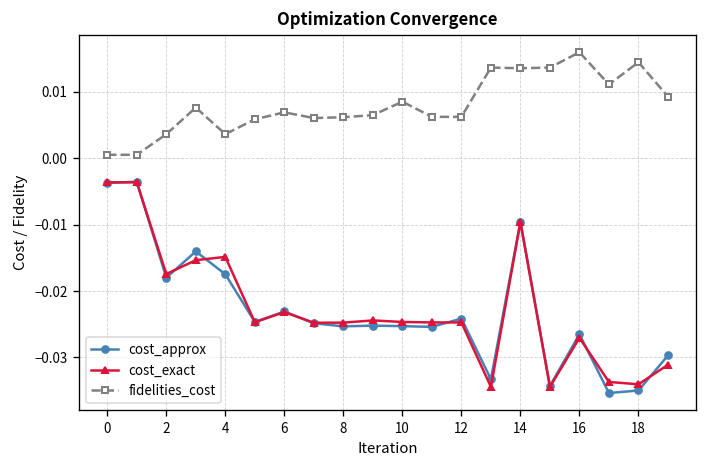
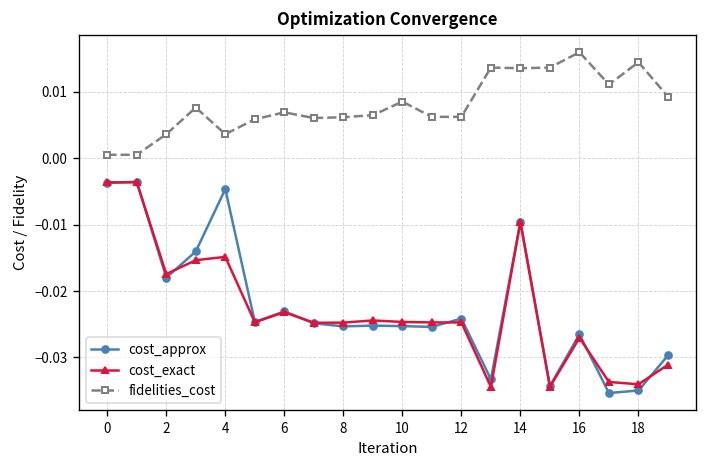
  {
    "cost_approx": {
      "2": -0.018,
-     "4": -0.017,
+     "4": -0.005,
      "8": -0.025,
      "10": -0.025,
      "12": -0.024,
      "16": -0.027,
      "18": -0.035
    },
    "cost_exact": {
      "2": -0.017,
      "4": -0.015,
      "8": -0.025,
      "10": -0.025,
      "12": -0.025,
      "16": -0.027,
      "18": -0.034
    },
    "fidelities_cost": {
      "0": 0.001,
      "2": 0.004,
      "4": 0.004,
      "6": 0.007,
      "8": 0.006,
      "10": 0.008,
      "12": 0.006,
      "14": 0.014,
      "16": 0.016,
      "18": 0.014
    }
  }
